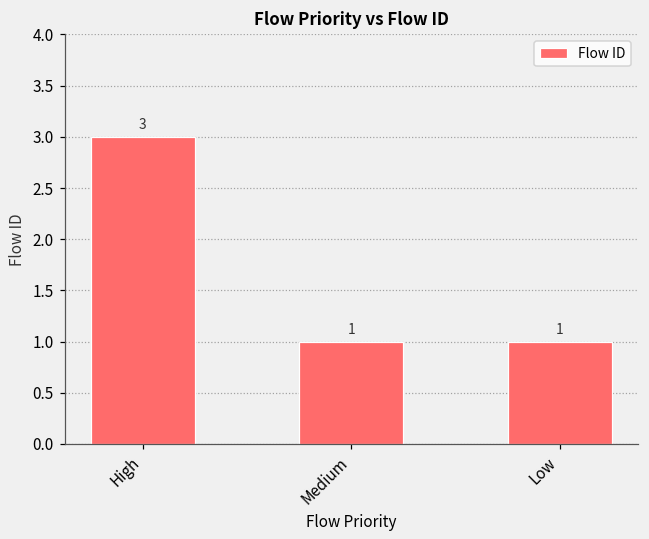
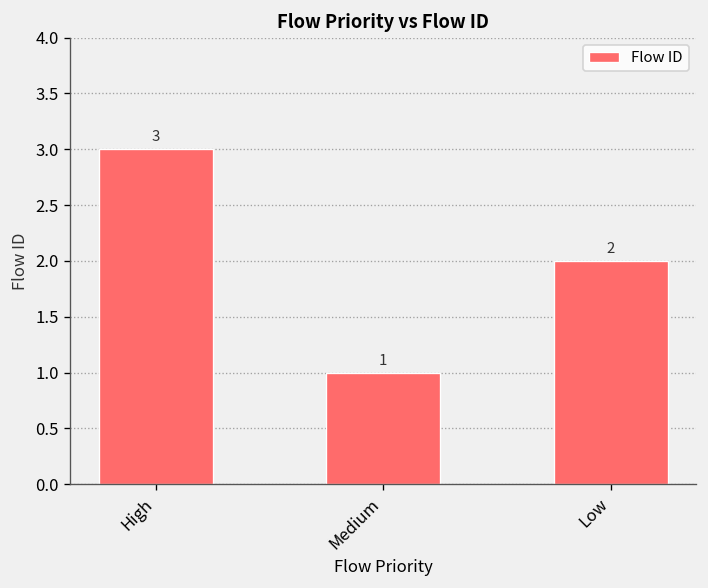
  {
    "High": 3,
    "Medium": 1,
-   "Low": 1
+   "Low": 2
  }
